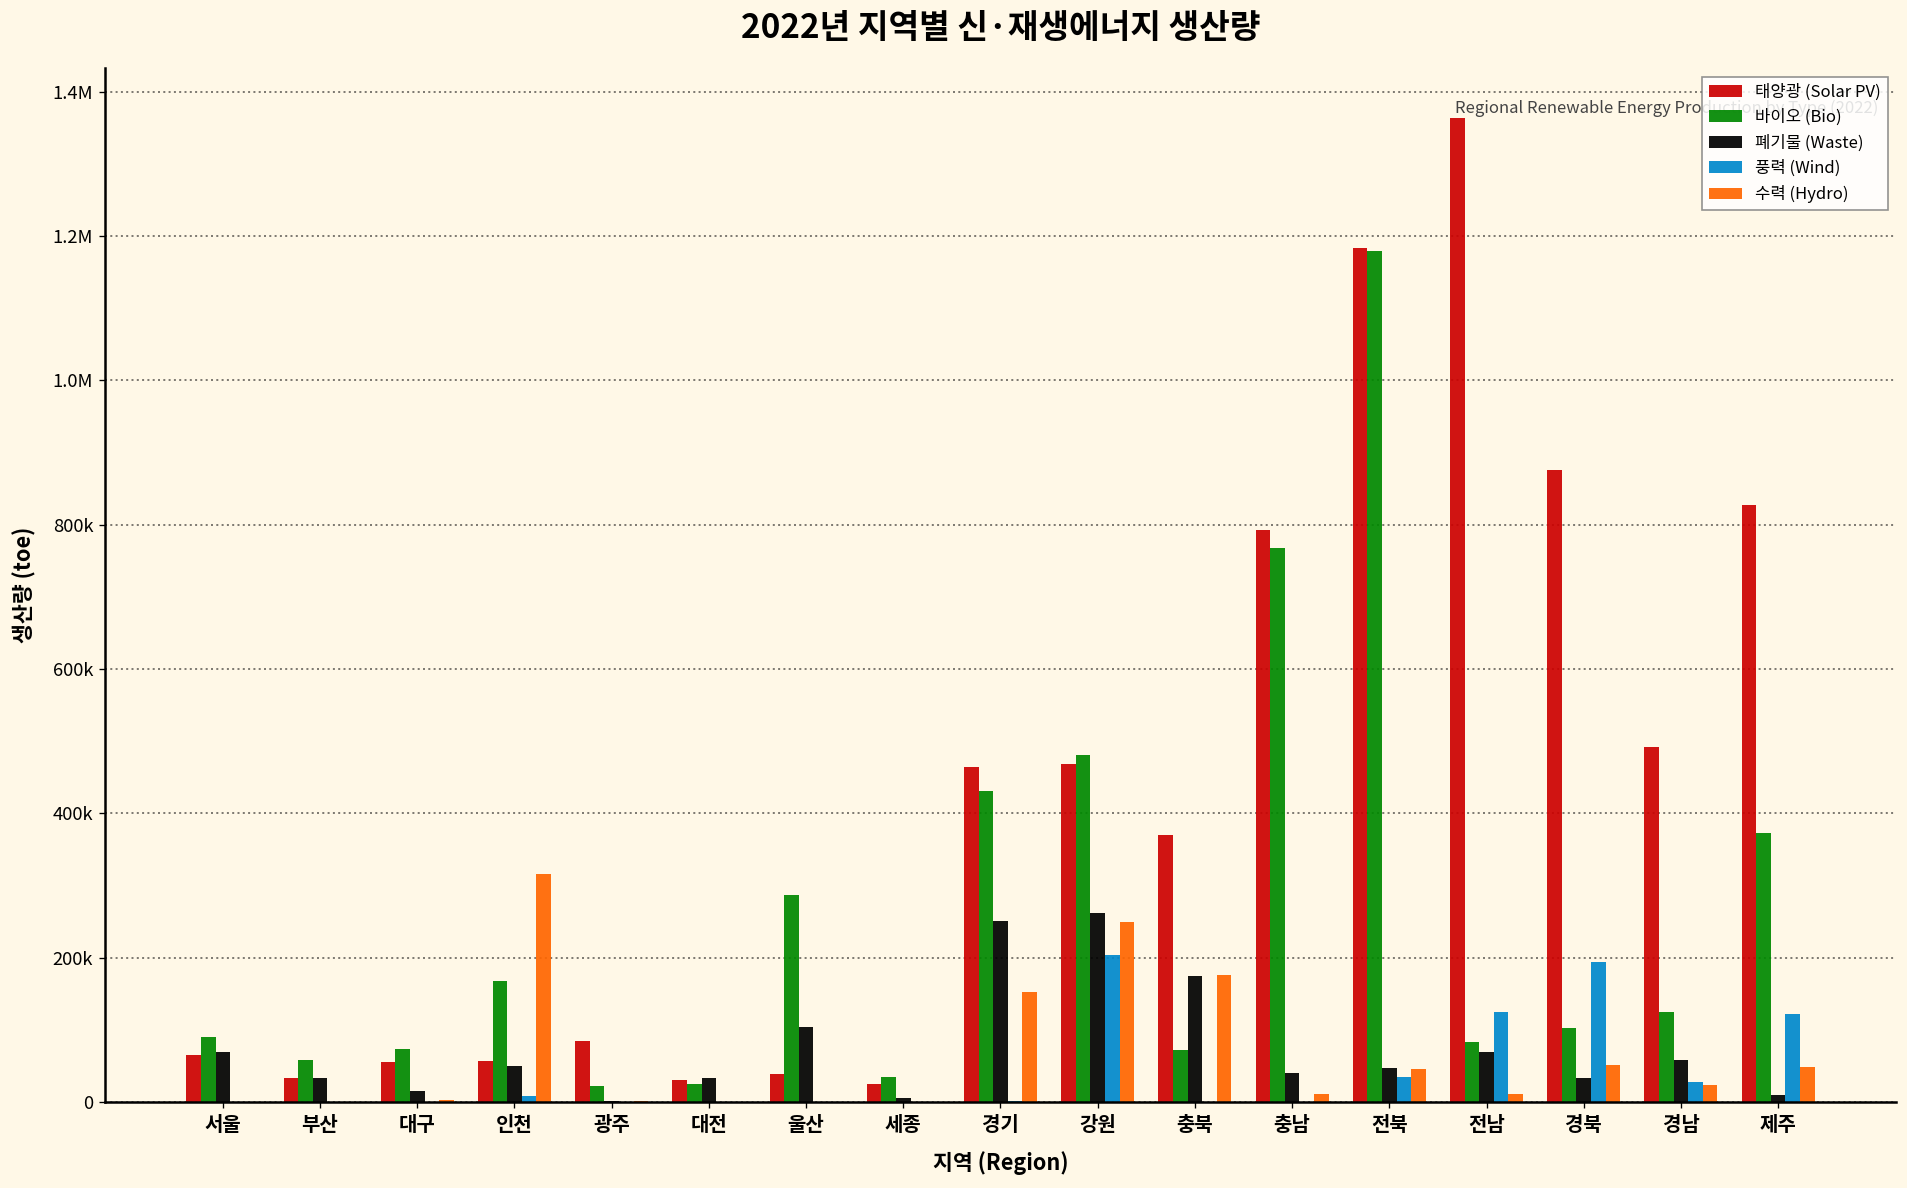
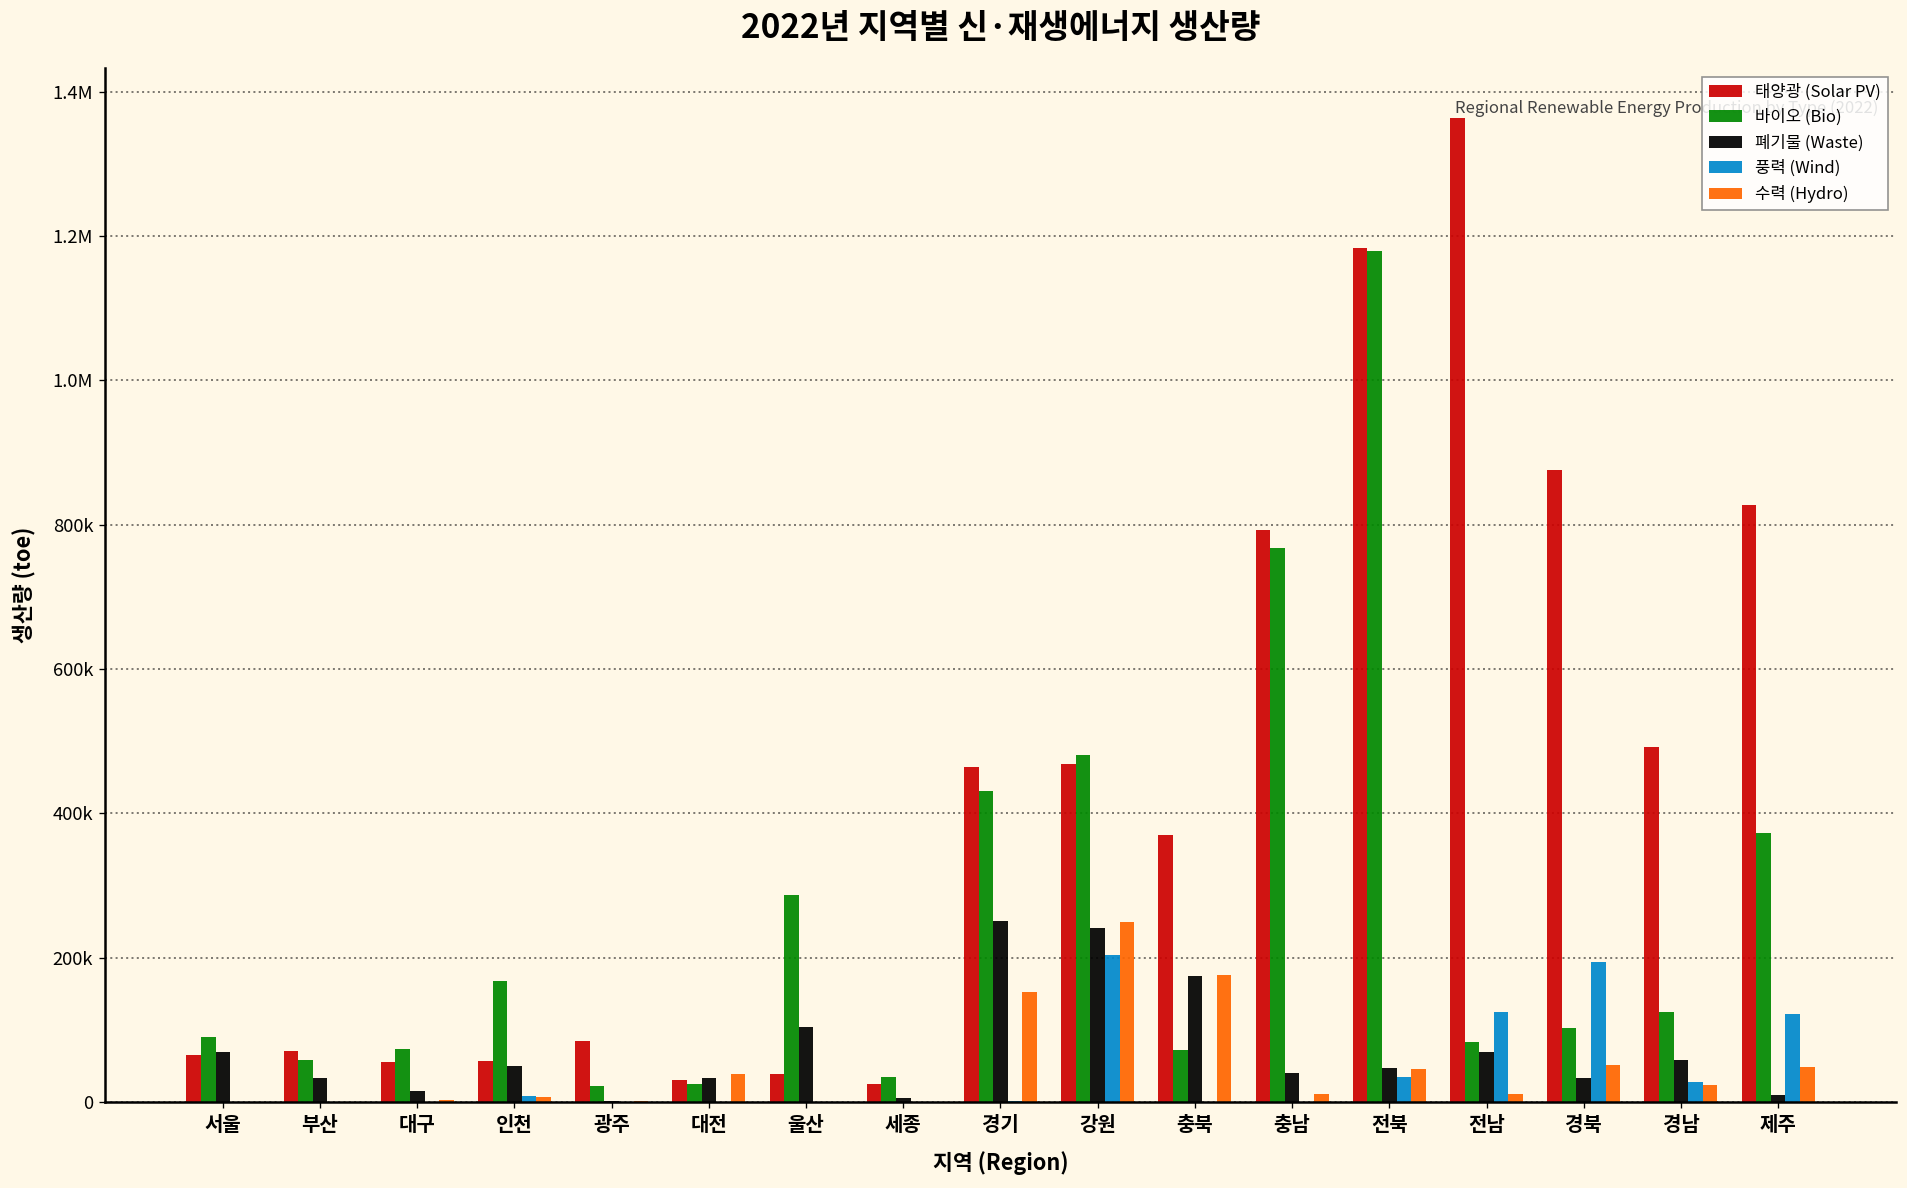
  {
    "태양광 (Solar PV)": {
      "서울": 70000,
-     "부산": 30000,
+     "부산": 70000,
      "대구": 60000,
      "인천": 60000,
      "광주": 80000,
      "대전": 30000,
      "울산": 40000,
      "세종": 20000,
      "경기": 460000,
      "강원": 470000,
      "충북": 370000,
      "충남": 790000,
      "전북": 1180000,
      "경북": 880000,
      "경남": 490000,
      "제주": 830000
    },
    "바이오 (Bio)": {
      "서울": 90000,
      "부산": 60000,
      "대구": 70000,
      "인천": 170000,
      "광주": 20000,
      "대전": 30000,
      "울산": 290000,
      "세종": 40000,
      "경기": 430000,
      "강원": 480000,
      "충북": 70000,
      "충남": 770000,
      "전북": 1180000,
      "전남": 80000,
      "경북": 100000,
      "경남": 120000,
      "제주": 370000
    },
    "폐기물 (Waste)": {
      "서울": 70000,
      "부산": 30000,
      "대구": 10000,
      "인천": 50000,
      "대전": 30000,
      "울산": 100000,
      "세종": 10000,
      "경기": 250000,
-     "강원": 260000,
+     "강원": 240000,
      "충북": 170000,
      "충남": 40000,
      "전북": 50000,
      "전남": 70000,
      "경북": 30000,
      "경남": 60000,
      "제주": 10000
    },
    "풍력 (Wind)": {
      "인천": 10000,
      "세종": 0,
      "강원": 200000,
      "전북": 30000,
      "전남": 120000,
      "경북": 190000,
      "경남": 30000,
      "제주": 120000
    },
    "수력 (Hydro)": {
-     "인천": 320000,
-     "대전": 0,
+     "인천": 10000,
+     "대전": 40000,
      "세종": 0,
      "경기": 150000,
      "강원": 250000,
      "충북": 180000,
      "충남": 10000,
      "전북": 50000,
      "전남": 10000,
      "경북": 50000,
      "경남": 20000,
      "제주": 50000
    }
  }
